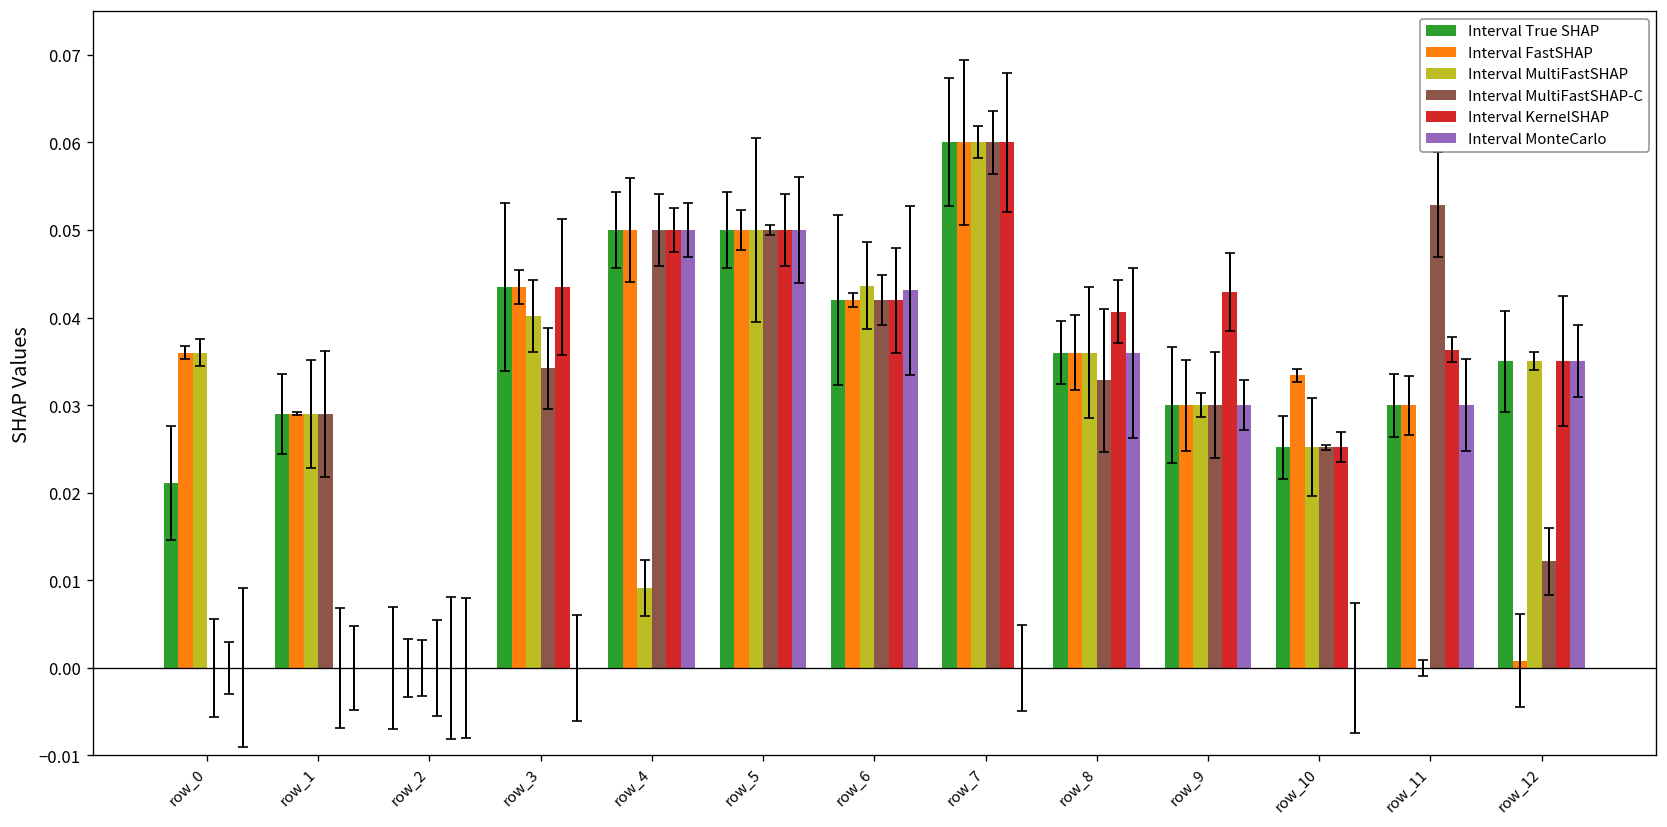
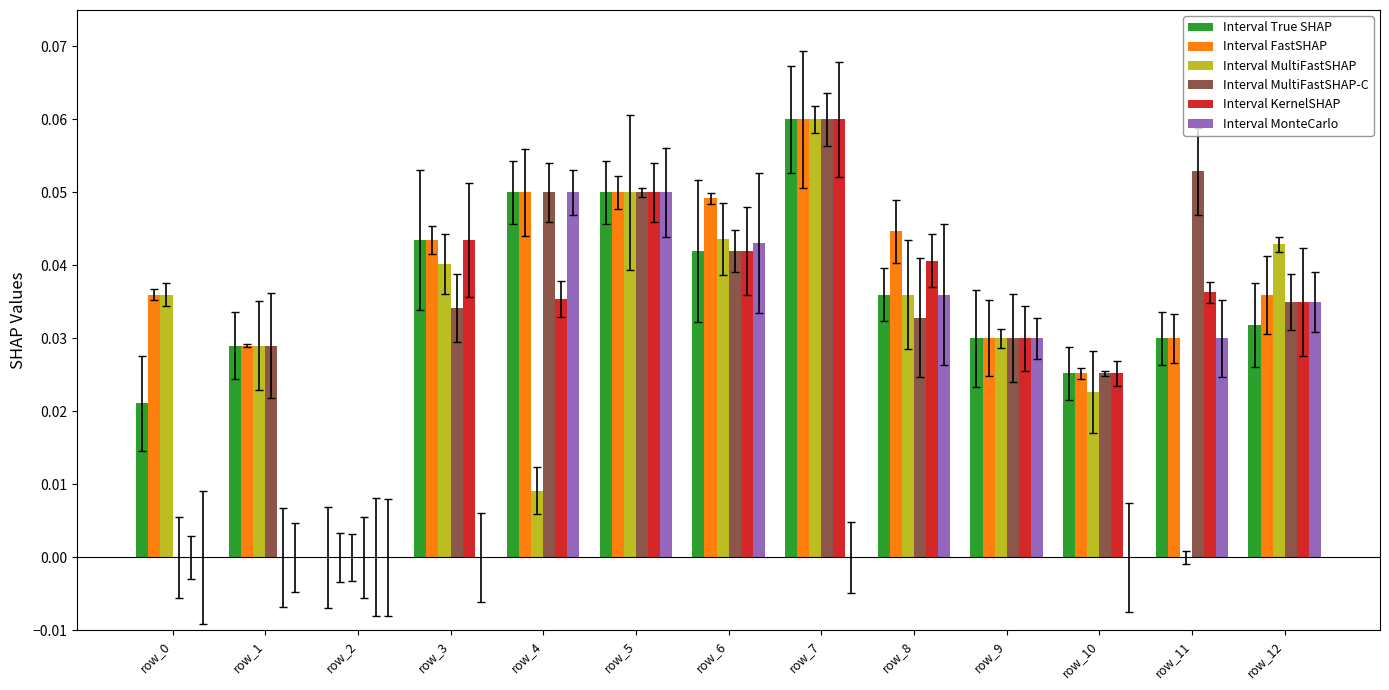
  {
    "Interval True SHAP": {
      "row_0": 0.021,
      "row_1": 0.029,
      "row_2": 0.000,
      "row_3": 0.044,
      "row_4": 0.050,
      "row_5": 0.050,
      "row_6": 0.042,
      "row_7": 0.060,
      "row_8": 0.036,
      "row_9": 0.030,
      "row_10": 0.025,
      "row_11": 0.030,
-     "row_12": 0.035
+     "row_12": 0.032
    },
    "Interval FastSHAP": {
      "row_0": 0.036,
      "row_1": 0.029,
      "row_2": 0.000,
      "row_3": 0.044,
      "row_4": 0.050,
      "row_5": 0.050,
-     "row_6": 0.042,
+     "row_6": 0.049,
      "row_7": 0.060,
-     "row_8": 0.036,
+     "row_8": 0.045,
      "row_9": 0.030,
-     "row_10": 0.033,
+     "row_10": 0.025,
      "row_11": 0.030,
-     "row_12": 0.001
+     "row_12": 0.036
    },
    "Interval MultiFastSHAP": {
      "row_0": 0.036,
      "row_1": 0.029,
      "row_2": 0.000,
      "row_3": 0.040,
      "row_4": 0.009,
      "row_5": 0.050,
      "row_6": 0.044,
      "row_7": 0.060,
      "row_8": 0.036,
      "row_9": 0.030,
-     "row_10": 0.025,
+     "row_10": 0.023,
      "row_11": 0.000,
-     "row_12": 0.035
+     "row_12": 0.043
    },
    "Interval MultiFastSHAP-C": {
      "row_0": 0.000,
      "row_1": 0.029,
      "row_2": 0.000,
      "row_3": 0.034,
      "row_4": 0.050,
      "row_5": 0.050,
      "row_6": 0.042,
      "row_7": 0.060,
      "row_8": 0.033,
      "row_9": 0.030,
      "row_10": 0.025,
      "row_11": 0.053,
-     "row_12": 0.012
+     "row_12": 0.035
    },
    "Interval KernelSHAP": {
      "row_0": 0.000,
      "row_1": 0.000,
      "row_2": 0.000,
      "row_3": 0.044,
-     "row_4": 0.050,
+     "row_4": 0.035,
      "row_5": 0.050,
      "row_6": 0.042,
      "row_7": 0.060,
      "row_8": 0.041,
-     "row_9": 0.043,
+     "row_9": 0.030,
      "row_10": 0.025,
      "row_11": 0.036,
      "row_12": 0.035
    },
    "Interval MonteCarlo": {
      "row_0": 0.000,
      "row_1": 0.000,
      "row_2": 0.000,
      "row_3": 0.000,
      "row_4": 0.050,
      "row_5": 0.050,
      "row_6": 0.043,
      "row_7": 0.000,
      "row_8": 0.036,
      "row_9": 0.030,
      "row_10": 0.000,
      "row_11": 0.030,
      "row_12": 0.035
    }
  }
